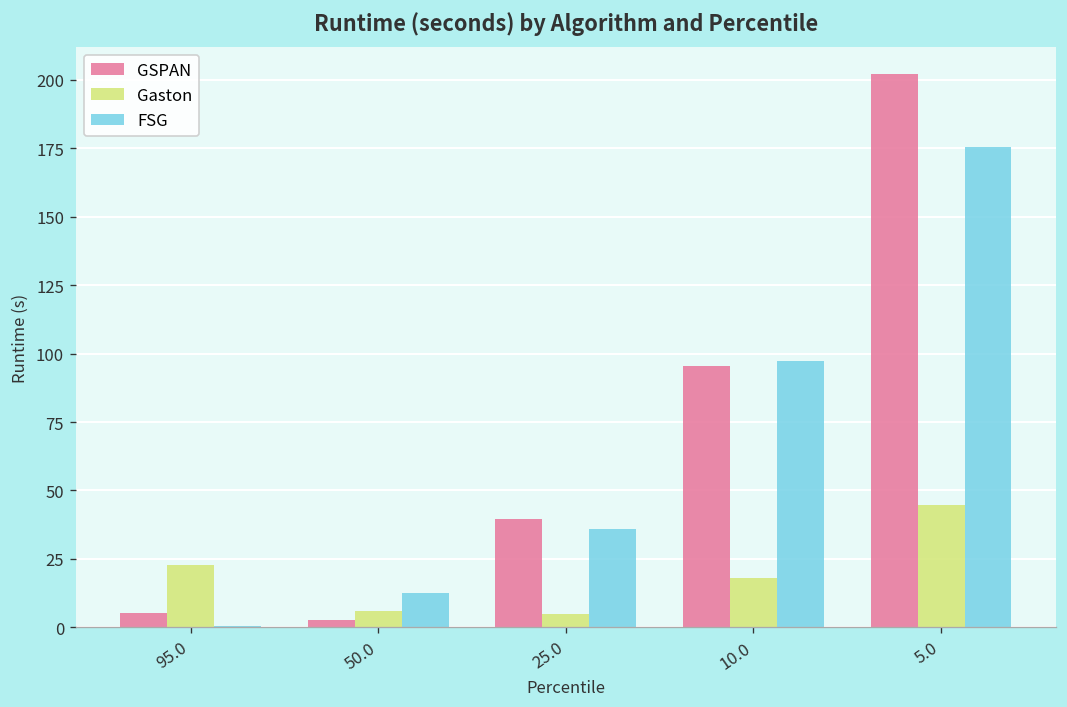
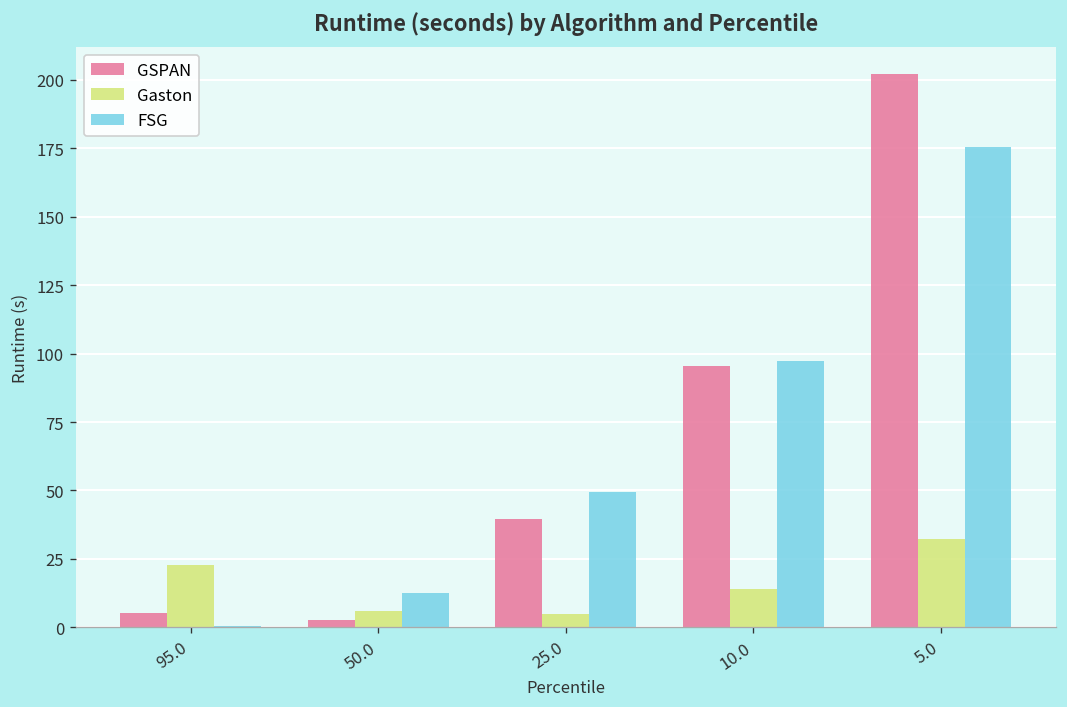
  {
    "GSPAN": {
      "95.0": 5,
      "50.0": 3,
      "25.0": 40,
      "10.0": 95,
      "5.0": 202
    },
    "Gaston": {
      "95.0": 23,
      "50.0": 6,
      "25.0": 5,
-     "10.0": 18,
-     "5.0": 45
+     "10.0": 14,
+     "5.0": 32
    },
    "FSG": {
      "50.0": 13,
-     "25.0": 36,
+     "25.0": 50,
      "10.0": 97,
      "5.0": 175
    }
  }
